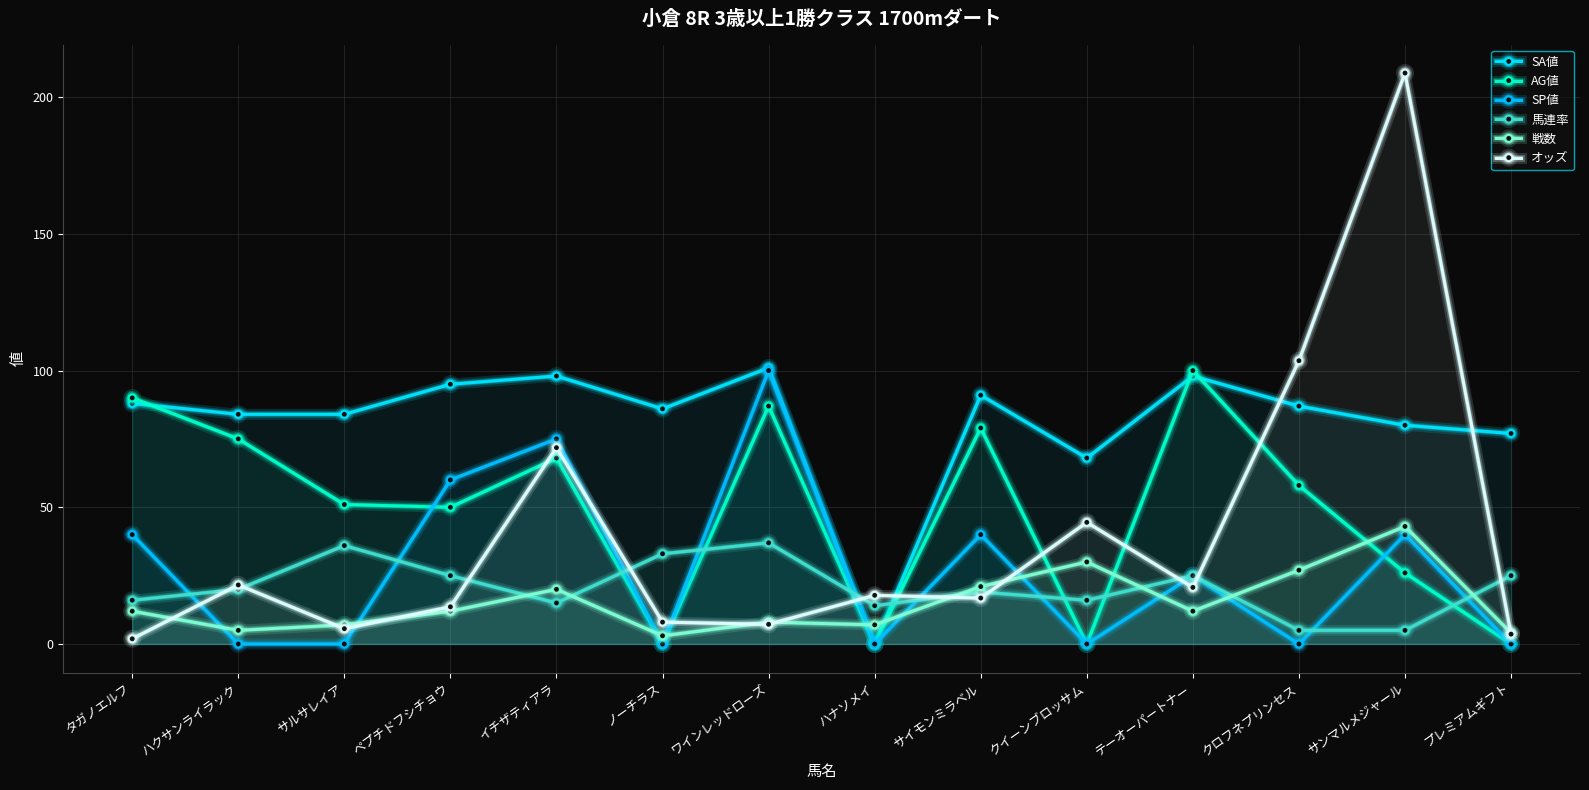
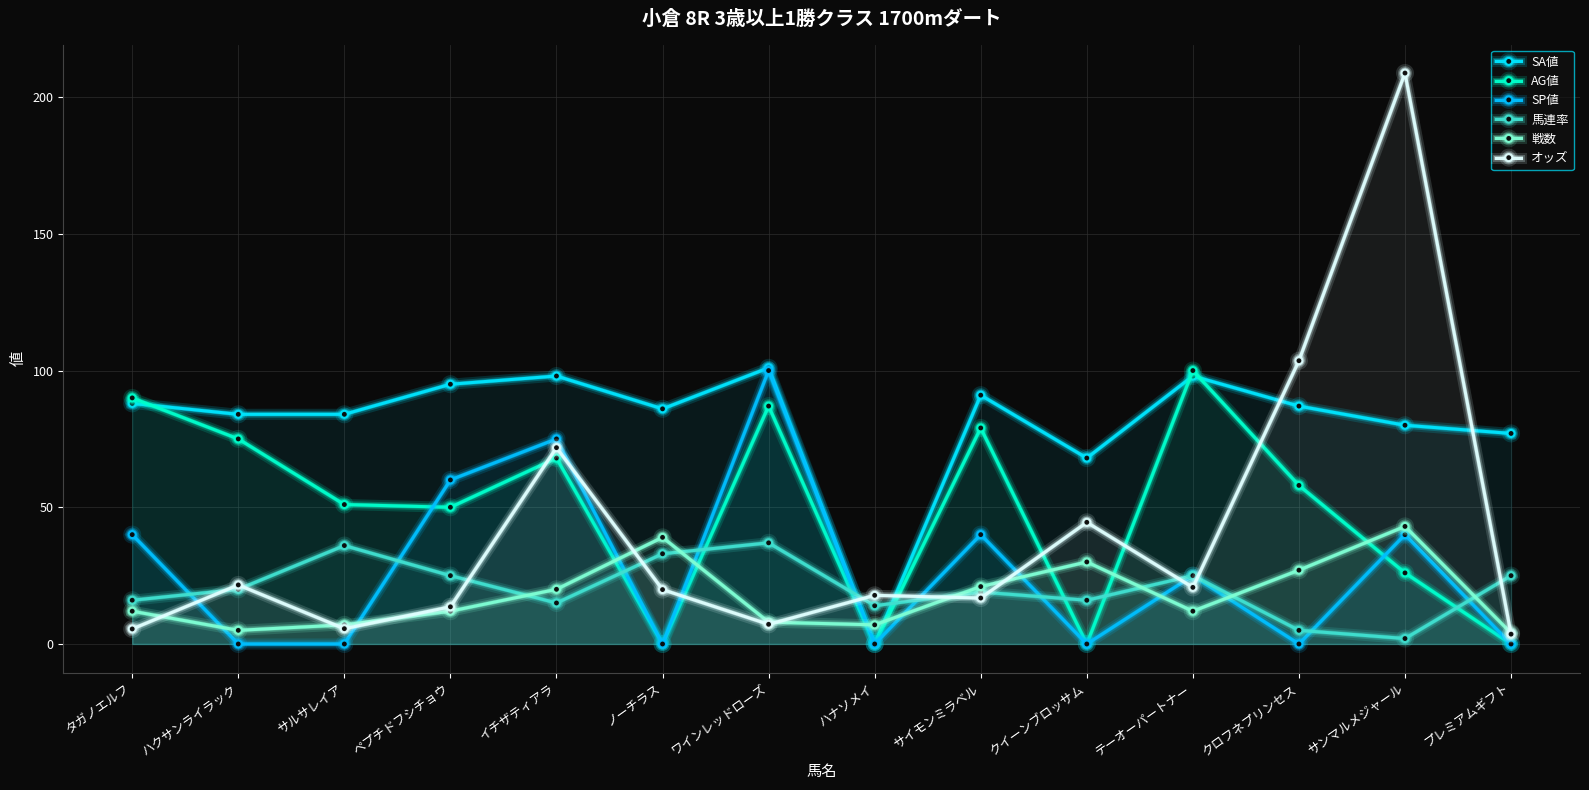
  {
    "馬連率": {
      "タガノエルフ": 16,
      "ハクサンライラック": 20,
      "サルサレイア": 36,
      "ペプチドフシチョウ": 25,
      "イチザティアラ": 15,
      "ノーチラス": 33,
      "ワインレッドローズ": 37,
      "ハナソメイ": 14,
      "サイモンミラベル": 19,
      "クイーンブロッサム": 16,
      "クロフネプリンセス": 5,
-     "サンマルメジャール": 5,
+     "サンマルメジャール": 2,
      "プレミアムギフト": 25
    },
    "戦数": {
      "タガノエルフ": 12,
      "ハクサンライラック": 5,
      "サルサレイア": 7,
      "ペプチドフシチョウ": 12,
      "イチザティアラ": 20,
-     "ノーチラス": 3,
+     "ノーチラス": 39,
      "ハナソメイ": 7,
      "サイモンミラベル": 21,
      "クイーンブロッサム": 30,
      "テーオーパートナー": 12,
      "クロフネプリンセス": 27,
      "サンマルメジャール": 43
    },
    "オッズ": {
-     "タガノエルフ": 2,
+     "タガノエルフ": 6,
      "ハクサンライラック": 22,
      "サルサレイア": 6,
      "ペプチドフシチョウ": 14,
      "イチザティアラ": 72,
-     "ノーチラス": 8,
+     "ノーチラス": 20,
      "ハナソメイ": 18,
      "サイモンミラベル": 17,
      "クイーンブロッサム": 45,
      "テーオーパートナー": 21,
      "クロフネプリンセス": 104,
      "サンマルメジャール": 209
    }
  }
